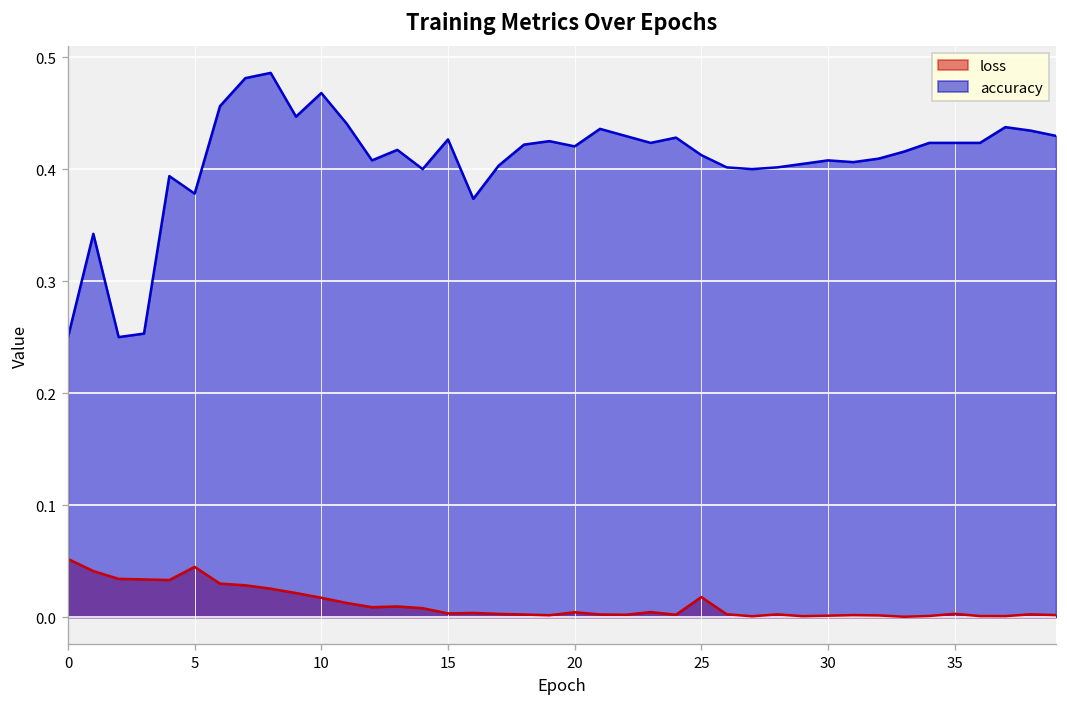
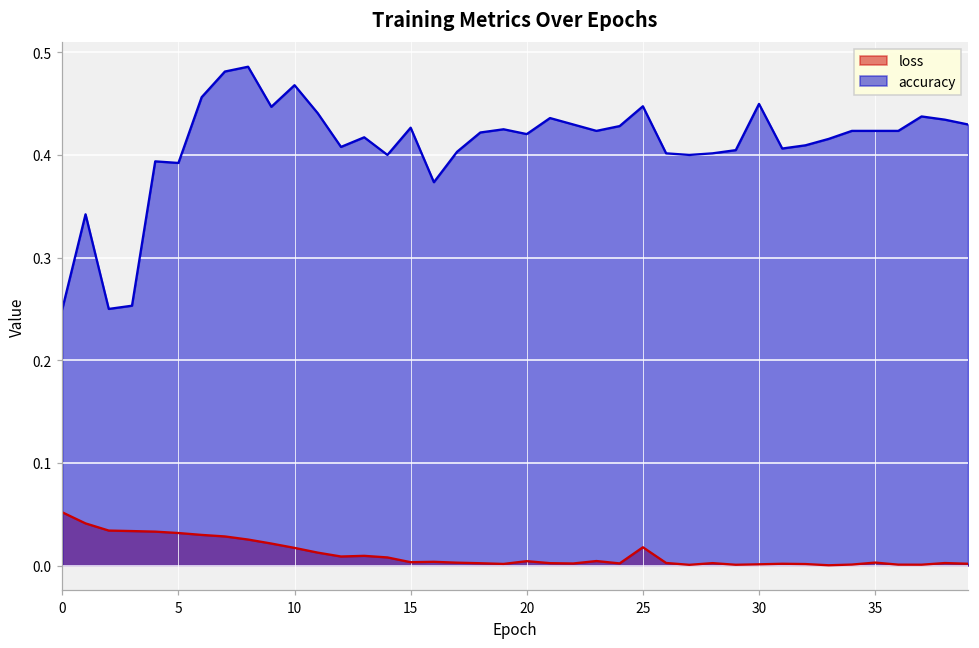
  {
    "loss": {
      "0": 0.05,
-     "5": 0.04,
+     "5": 0.03,
      "10": 0.02,
      "15": 0.00,
      "20": 0.00,
      "25": 0.02,
      "30": 0.00,
      "35": 0.00
    },
    "accuracy": {
      "0": 0.25,
-     "5": 0.38,
+     "5": 0.39,
      "10": 0.47,
      "15": 0.43,
      "20": 0.42,
-     "25": 0.41,
-     "30": 0.41,
+     "25": 0.45,
+     "30": 0.45,
      "35": 0.42
    }
  }
